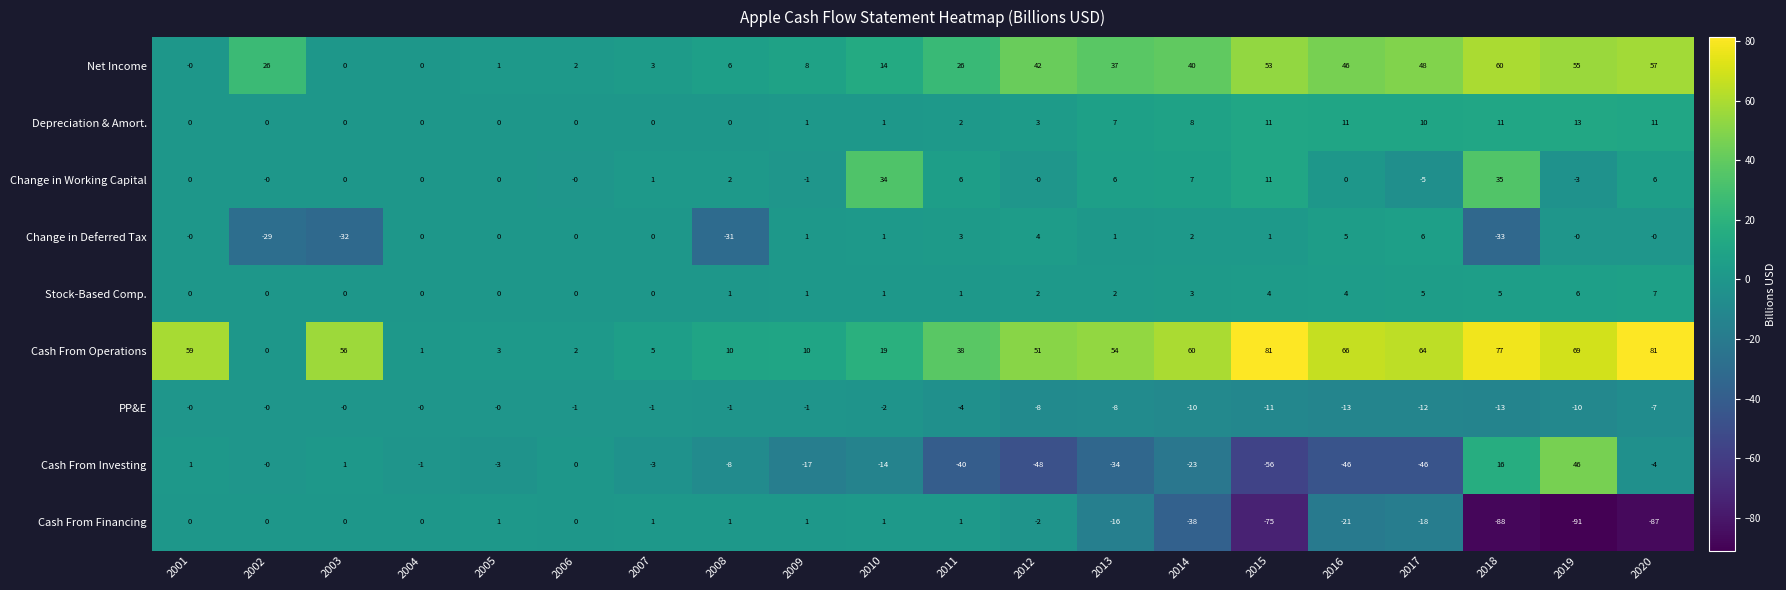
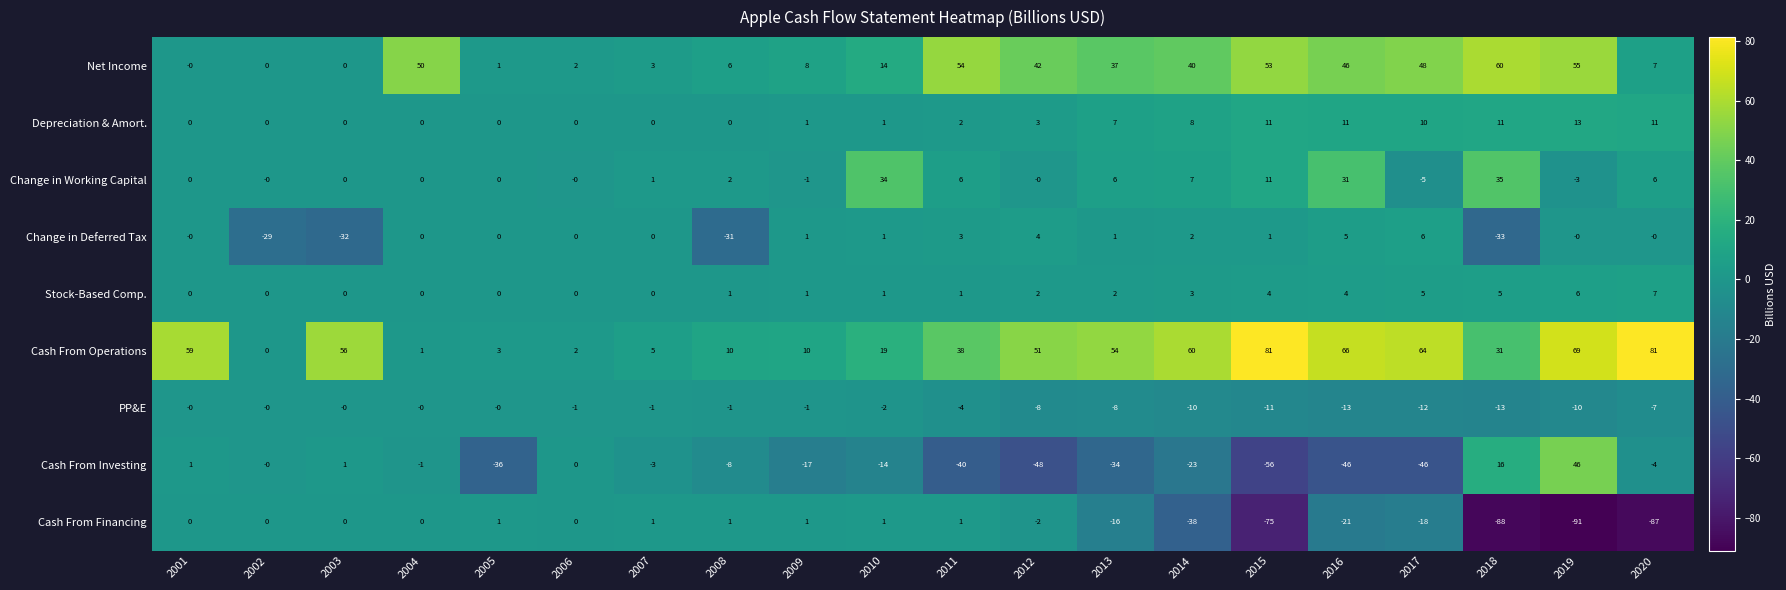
  {
    "Net Income": {
      "2001": -0,
-     "2002": 26,
+     "2002": 0,
      "2003": 0,
-     "2004": 0,
+     "2004": 50,
      "2005": 1,
      "2006": 2,
      "2007": 3,
      "2008": 6,
      "2009": 8,
      "2010": 14,
-     "2011": 26,
+     "2011": 54,
      "2012": 42,
      "2013": 37,
      "2014": 40,
      "2015": 53,
      "2016": 46,
      "2017": 48,
      "2018": 60,
      "2019": 55,
-     "2020": 57
+     "2020": 7
    },
    "Depreciation & Amort.": {
      "2001": 0,
      "2002": 0,
      "2003": 0,
      "2004": 0,
      "2005": 0,
      "2006": 0,
      "2007": 0,
      "2008": 0,
      "2009": 1,
      "2010": 1,
      "2011": 2,
      "2012": 3,
      "2013": 7,
      "2014": 8,
      "2015": 11,
      "2016": 11,
      "2017": 10,
      "2018": 11,
      "2019": 13,
      "2020": 11
    },
    "Change in Working Capital": {
      "2001": 0,
      "2002": -0,
      "2003": 0,
      "2004": 0,
      "2005": 0,
      "2006": -0,
      "2007": 1,
      "2008": 2,
      "2009": -1,
      "2010": 34,
      "2011": 6,
      "2012": -0,
      "2013": 6,
      "2014": 7,
      "2015": 11,
-     "2016": 0,
+     "2016": 31,
      "2017": -5,
      "2018": 35,
      "2019": -3,
      "2020": 6
    },
    "Change in Deferred Tax": {
      "2001": -0,
      "2002": -29,
      "2003": -32,
      "2004": 0,
      "2005": 0,
      "2006": 0,
      "2007": 0,
      "2008": -31,
      "2009": 1,
      "2010": 1,
      "2011": 3,
      "2012": 4,
      "2013": 1,
      "2014": 2,
      "2015": 1,
      "2016": 5,
      "2017": 6,
      "2018": -33,
      "2019": -0,
      "2020": -0
    },
    "Stock-Based Comp.": {
      "2001": 0,
      "2002": 0,
      "2003": 0,
      "2004": 0,
      "2005": 0,
      "2006": 0,
      "2007": 0,
      "2008": 1,
      "2009": 1,
      "2010": 1,
      "2011": 1,
      "2012": 2,
      "2013": 2,
      "2014": 3,
      "2015": 4,
      "2016": 4,
      "2017": 5,
      "2018": 5,
      "2019": 6,
      "2020": 7
    },
    "Cash From Operations": {
      "2001": 59,
      "2002": 0,
      "2003": 56,
      "2004": 1,
      "2005": 3,
      "2006": 2,
      "2007": 5,
      "2008": 10,
      "2009": 10,
      "2010": 19,
      "2011": 38,
      "2012": 51,
      "2013": 54,
      "2014": 60,
      "2015": 81,
      "2016": 66,
      "2017": 64,
-     "2018": 77,
+     "2018": 31,
      "2019": 69,
      "2020": 81
    },
    "PP&E": {
      "2001": -0,
      "2002": -0,
      "2003": -0,
      "2004": -0,
      "2005": -0,
      "2006": -1,
      "2007": -1,
      "2008": -1,
      "2009": -1,
      "2010": -2,
      "2011": -4,
      "2012": -8,
      "2013": -8,
      "2014": -10,
      "2015": -11,
      "2016": -13,
      "2017": -12,
      "2018": -13,
      "2019": -10,
      "2020": -7
    },
    "Cash From Investing": {
      "2001": 1,
      "2002": -0,
      "2003": 1,
      "2004": -1,
-     "2005": -3,
+     "2005": -36,
      "2006": 0,
      "2007": -3,
      "2008": -8,
      "2009": -17,
      "2010": -14,
      "2011": -40,
      "2012": -48,
      "2013": -34,
      "2014": -23,
      "2015": -56,
      "2016": -46,
      "2017": -46,
      "2018": 16,
      "2019": 46,
      "2020": -4
    },
    "Cash From Financing": {
      "2001": 0,
      "2002": 0,
      "2003": 0,
      "2004": 0,
      "2005": 1,
      "2006": 0,
      "2007": 1,
      "2008": 1,
      "2009": 1,
      "2010": 1,
      "2011": 1,
      "2012": -2,
      "2013": -16,
      "2014": -38,
      "2015": -75,
      "2016": -21,
      "2017": -18,
      "2018": -88,
      "2019": -91,
      "2020": -87
    }
  }
